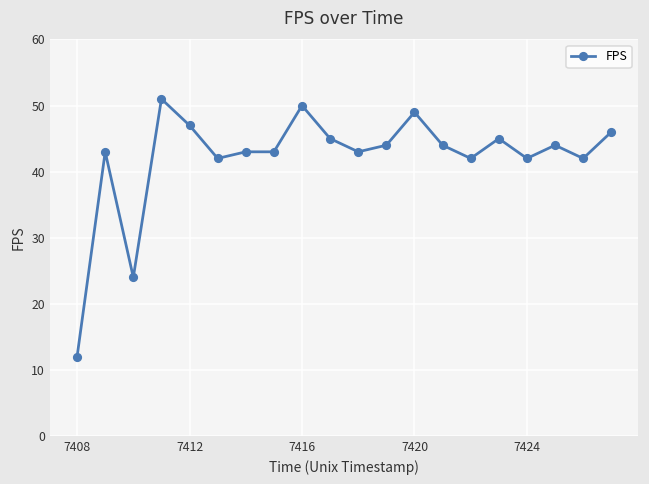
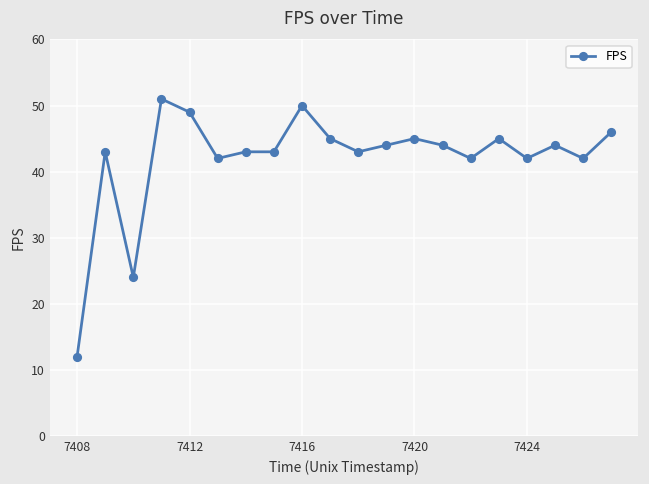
  {
    "7408": 12,
-   "7412": 47,
+   "7412": 49,
    "7416": 50,
-   "7420": 49,
+   "7420": 45,
    "7424": 42
  }
